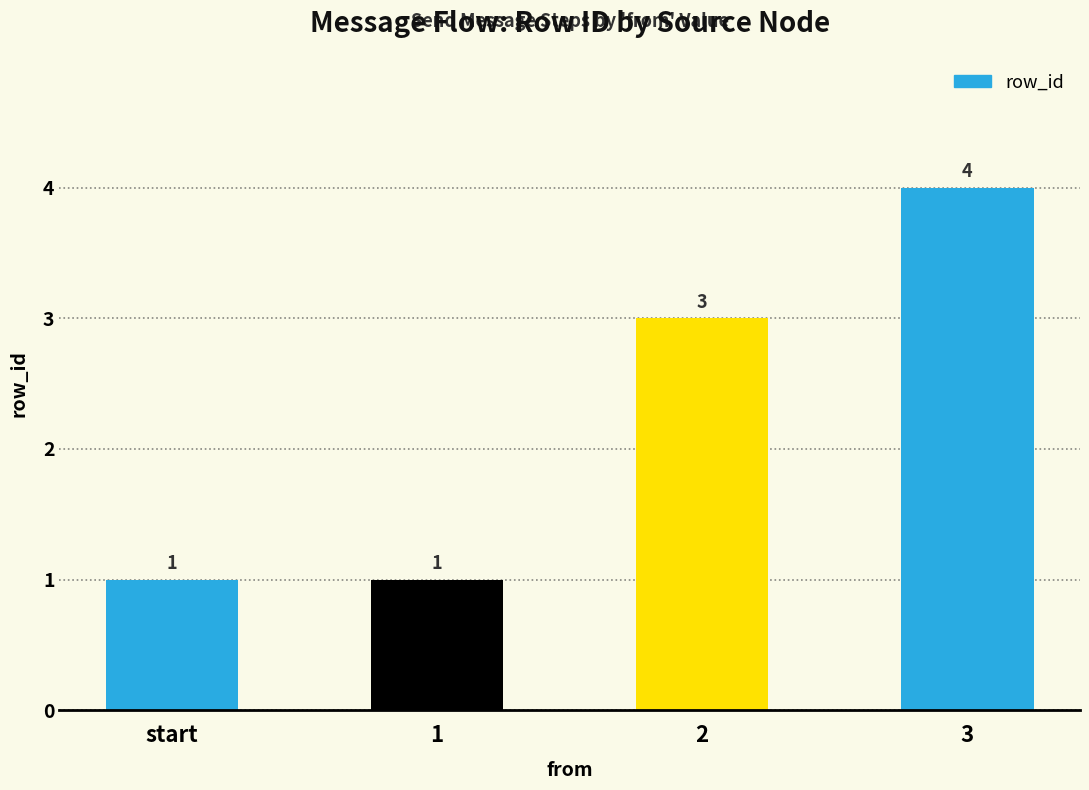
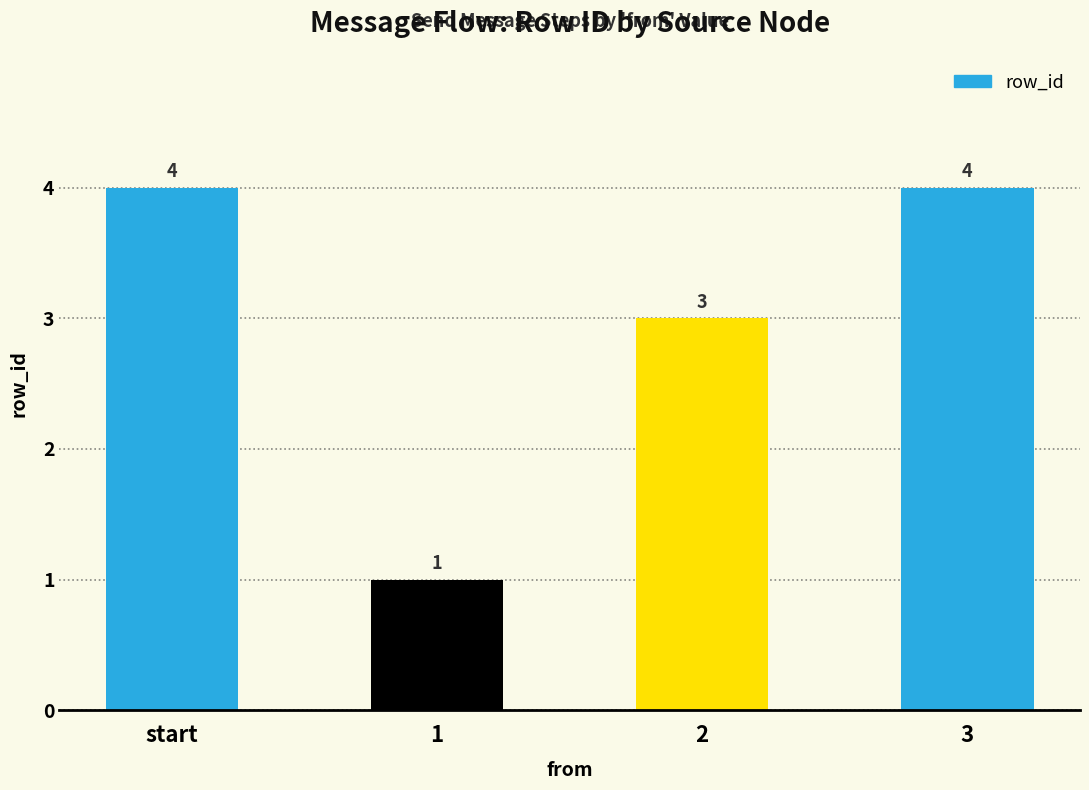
  {
-   "start": 1,
+   "start": 4,
    "1": 1,
    "2": 3,
    "3": 4
  }
